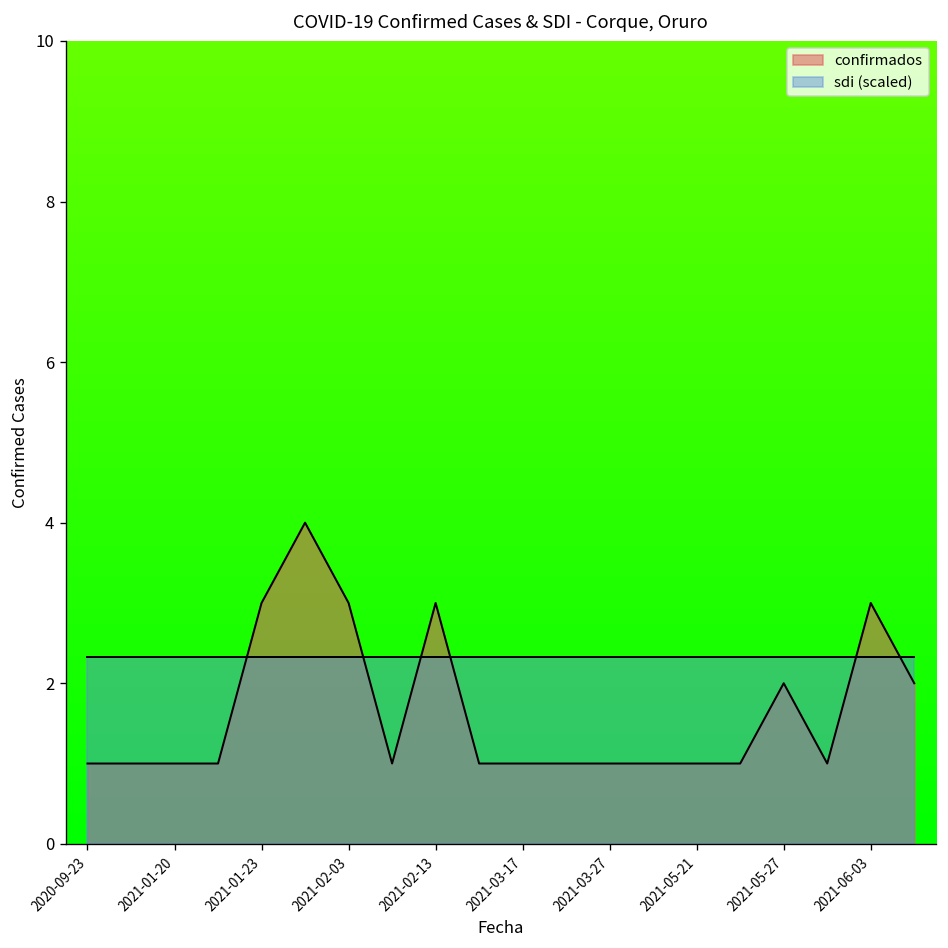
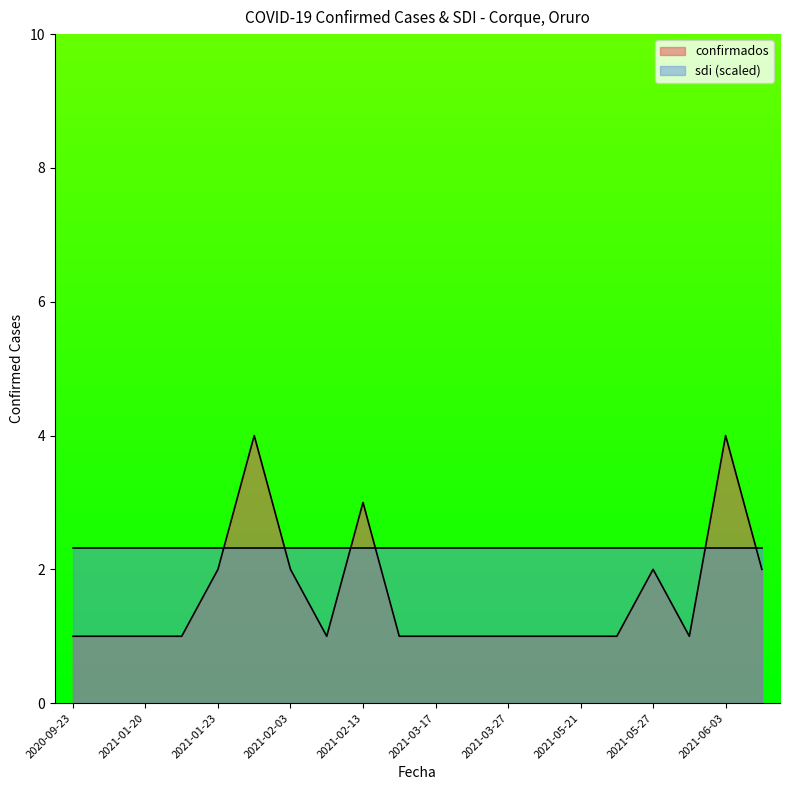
  {
    "confirmados": {
      "2020-09-23": 1,
      "2021-01-20": 1,
-     "2021-01-23": 3,
-     "2021-02-03": 3,
+     "2021-01-23": 2,
+     "2021-02-03": 2,
      "2021-02-13": 3,
      "2021-03-17": 1,
      "2021-03-27": 1,
      "2021-05-21": 1,
      "2021-05-27": 2,
-     "2021-06-03": 3
+     "2021-06-03": 4
    },
    "sdi (scaled)": {
      "2020-09-23": 2.3,
      "2021-01-20": 2.3,
      "2021-01-23": 2.3,
      "2021-02-03": 2.3,
      "2021-02-13": 2.3,
      "2021-03-17": 2.3,
      "2021-03-27": 2.3,
      "2021-05-21": 2.3,
      "2021-05-27": 2.3,
      "2021-06-03": 2.3
    }
  }
